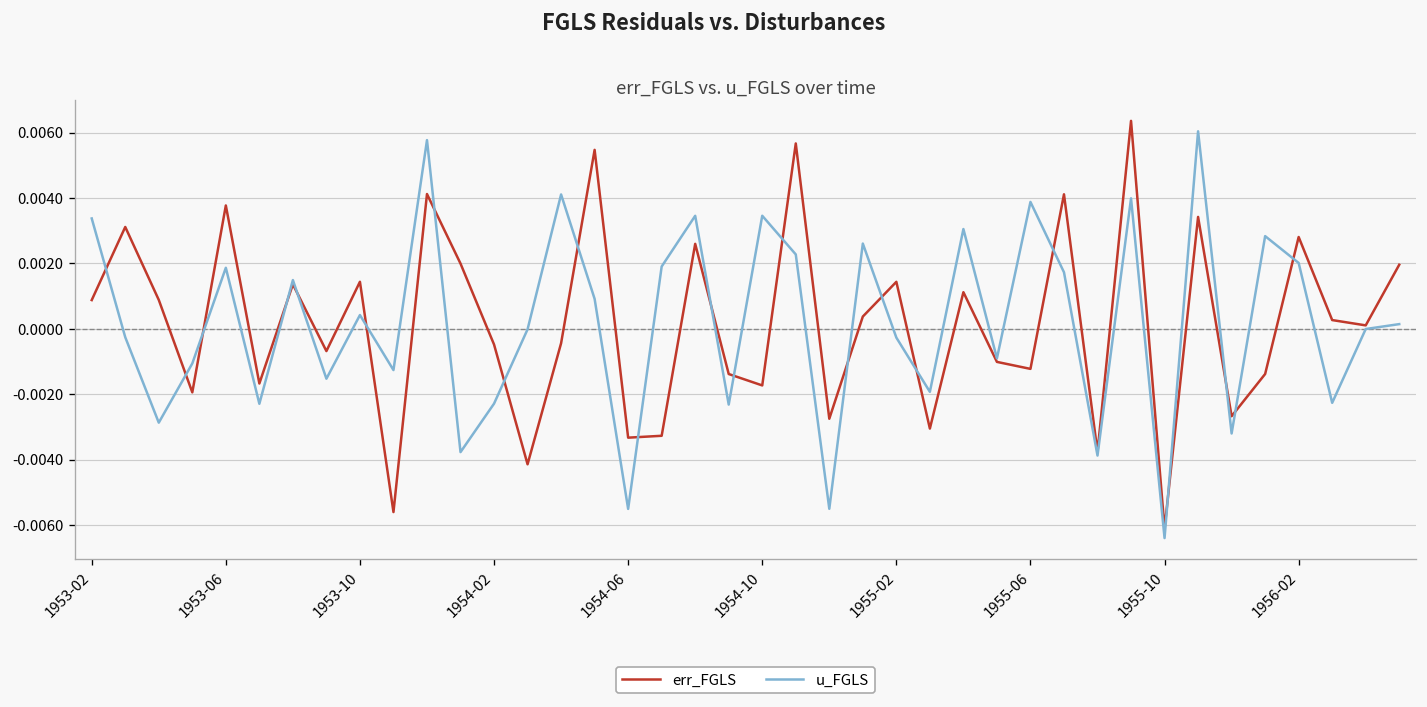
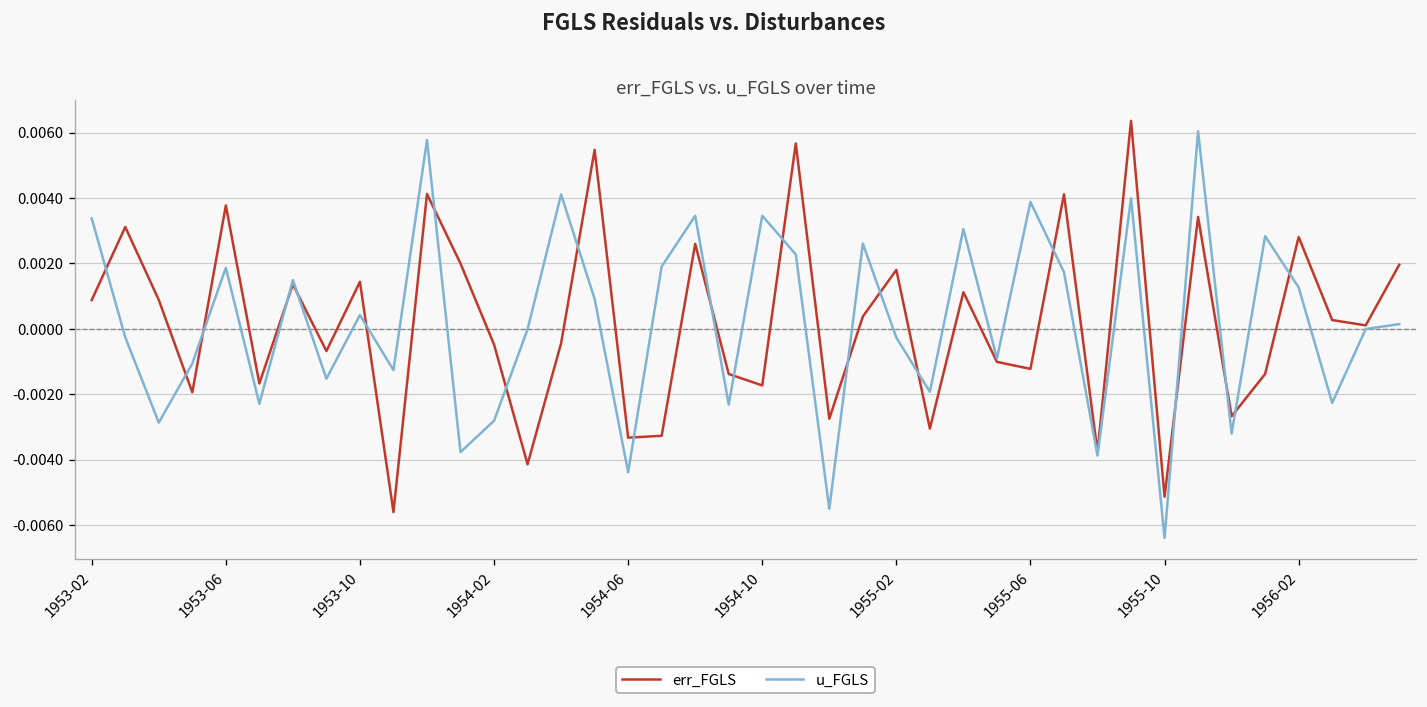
  {
    "err_FGLS": {
      "1953-02": 0.0009,
      "1953-06": 0.0038,
      "1953-10": 0.0014,
      "1954-02": -0.0005,
      "1954-06": -0.0033,
      "1954-10": -0.0017,
-     "1955-02": 0.0014,
+     "1955-02": 0.0018,
      "1955-06": -0.0012,
-     "1955-10": -0.0061,
+     "1955-10": -0.0051,
      "1956-02": 0.0028
    },
    "u_FGLS": {
      "1953-02": 0.0034,
      "1953-06": 0.0019,
      "1953-10": 0.0004,
-     "1954-02": -0.0023,
-     "1954-06": -0.0055,
+     "1954-02": -0.0028,
+     "1954-06": -0.0044,
      "1954-10": 0.0035,
      "1955-02": -0.0003,
      "1955-06": 0.0039,
      "1955-10": -0.0064,
-     "1956-02": 0.0020
+     "1956-02": 0.0013
    }
  }
